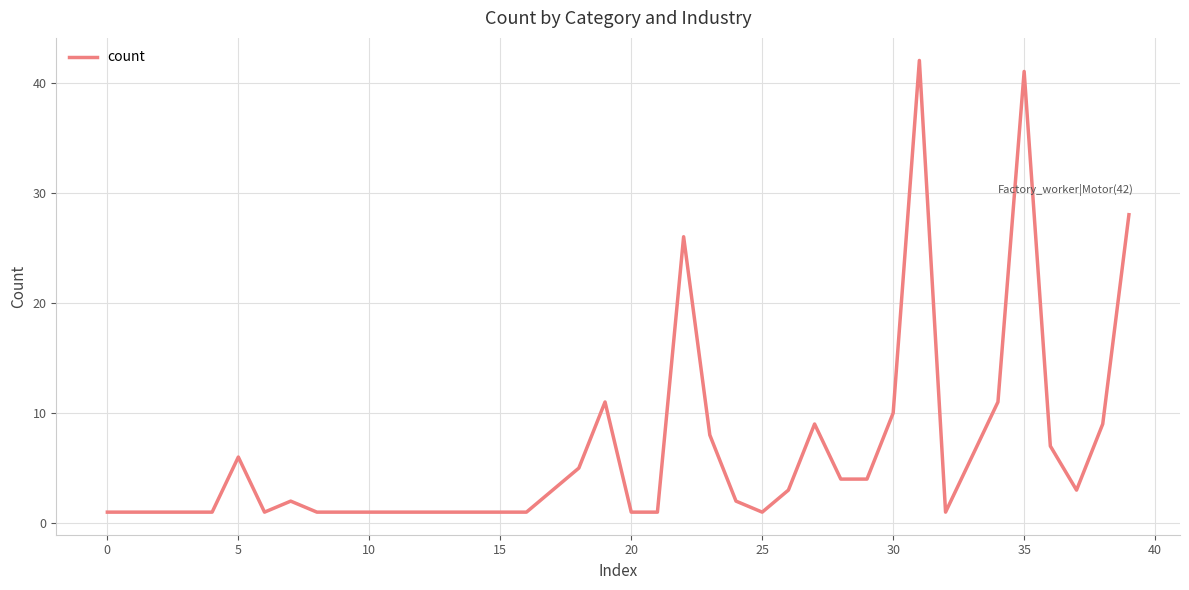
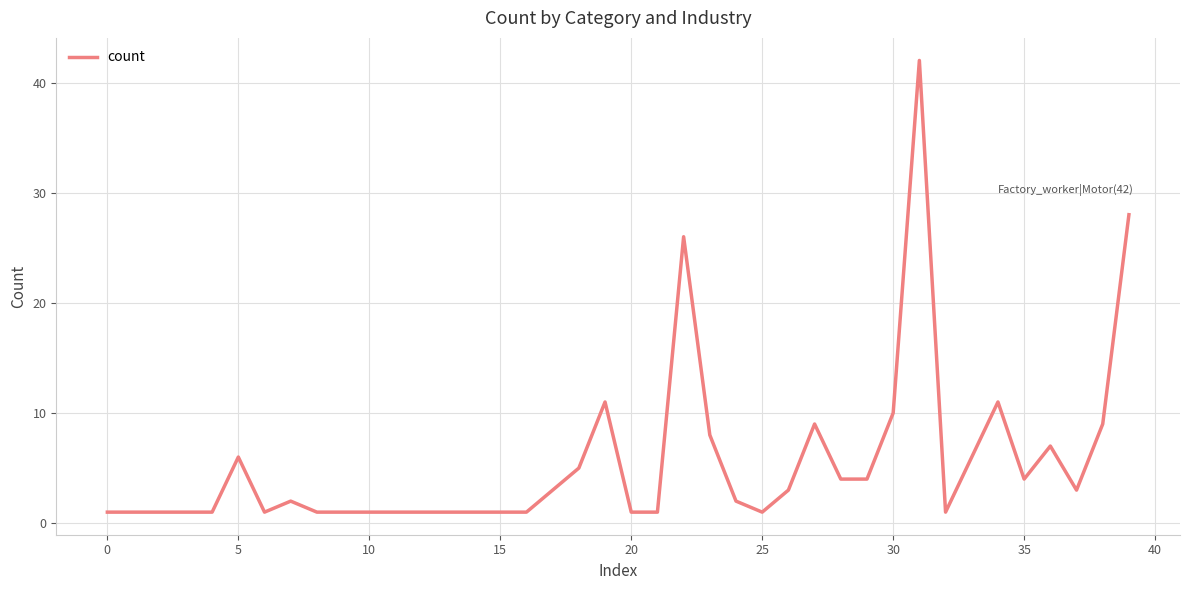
  {
    "0": 1,
    "5": 6,
    "10": 1,
    "15": 1,
    "20": 1,
    "25": 1,
    "30": 10,
-   "35": 41
+   "35": 4
  }
